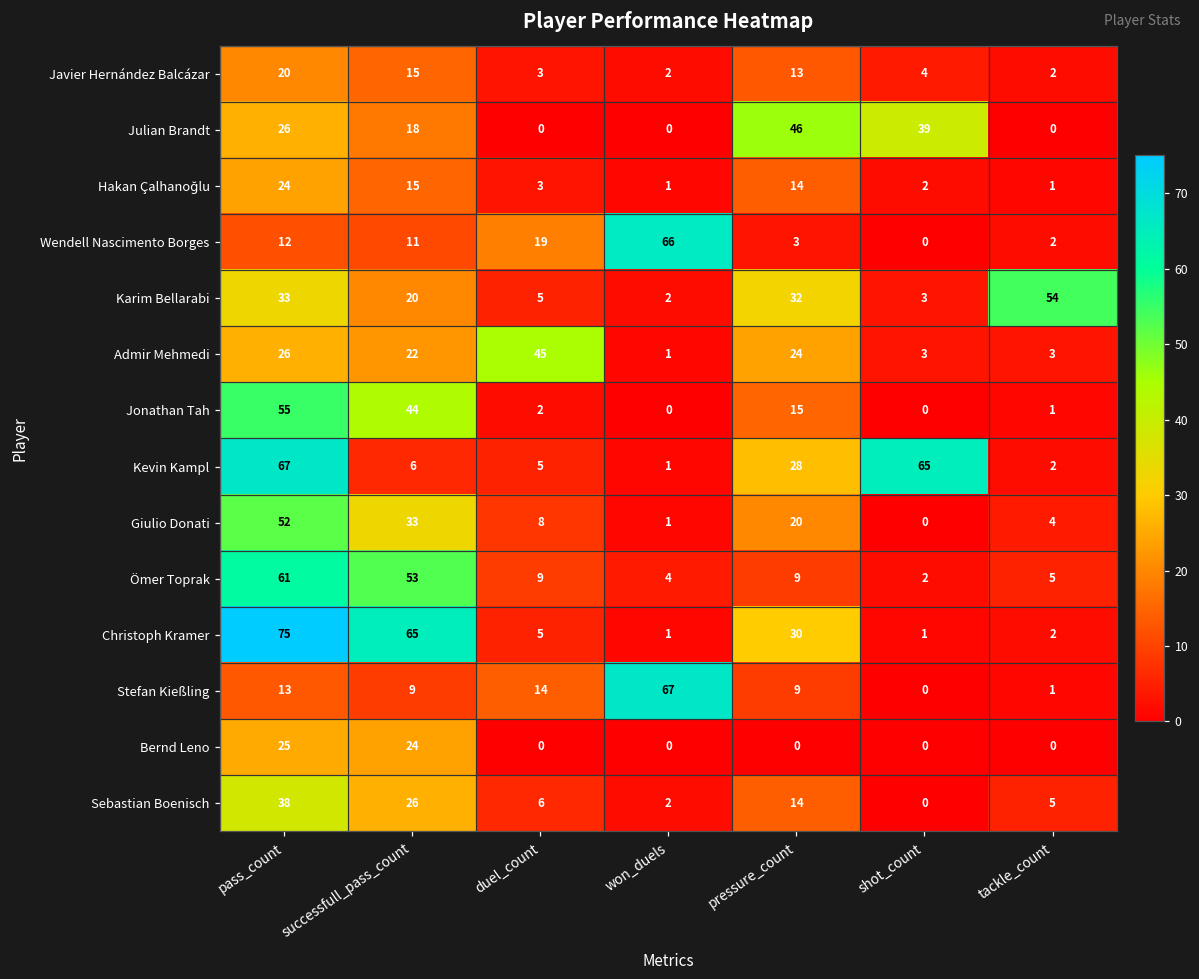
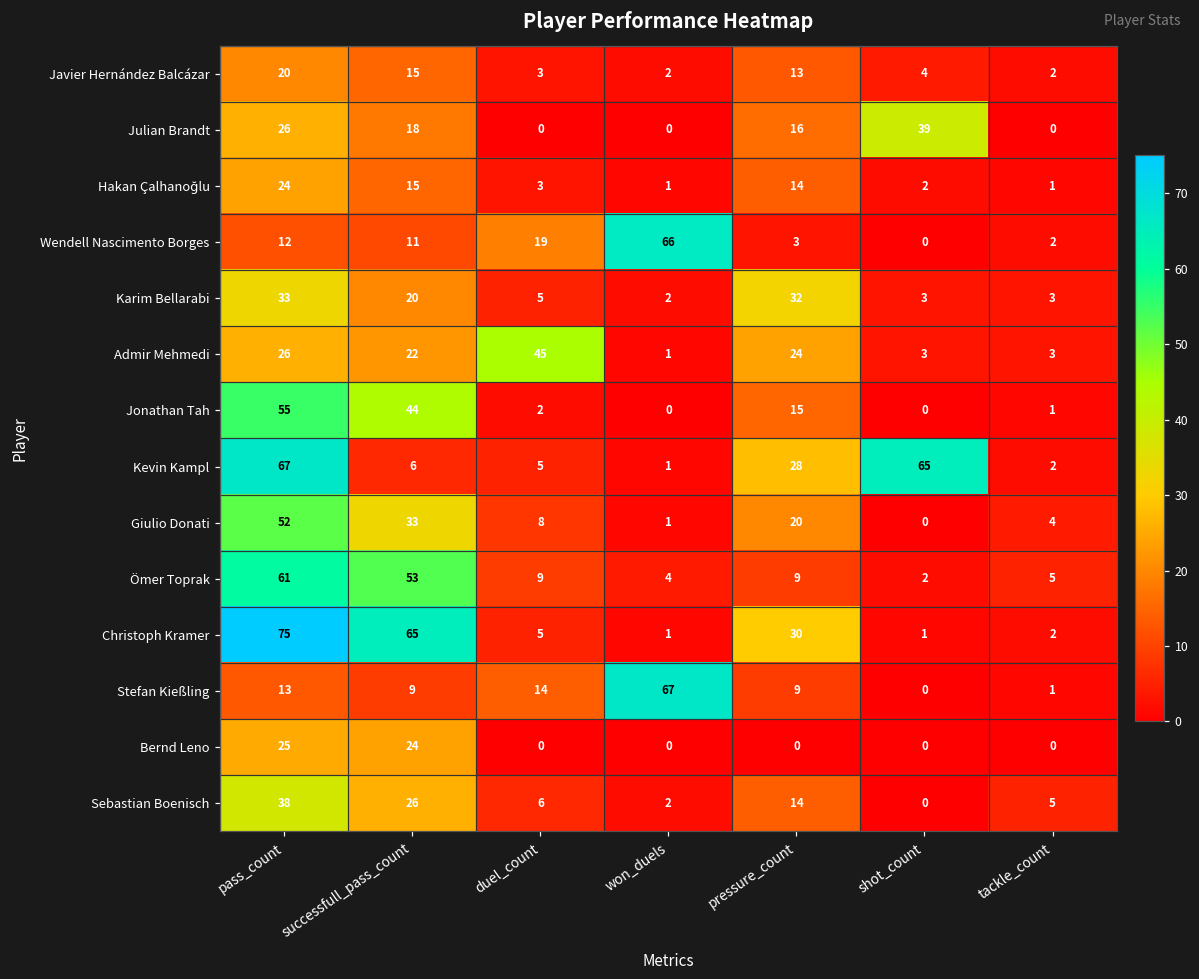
  {
    "Javier Hernández Balcázar": {
      "pass_count": 20,
      "successfull_pass_count": 15,
      "duel_count": 3,
      "won_duels": 2,
      "pressure_count": 13,
      "shot_count": 4,
      "tackle_count": 2
    },
    "Julian Brandt": {
      "pass_count": 26,
      "successfull_pass_count": 18,
      "duel_count": 0,
      "won_duels": 0,
-     "pressure_count": 46,
+     "pressure_count": 16,
      "shot_count": 39,
      "tackle_count": 0
    },
    "Hakan Çalhanoğlu": {
      "pass_count": 24,
      "successfull_pass_count": 15,
      "duel_count": 3,
      "won_duels": 1,
      "pressure_count": 14,
      "shot_count": 2,
      "tackle_count": 1
    },
    "Wendell Nascimento Borges": {
      "pass_count": 12,
      "successfull_pass_count": 11,
      "duel_count": 19,
      "won_duels": 66,
      "pressure_count": 3,
      "shot_count": 0,
      "tackle_count": 2
    },
    "Karim Bellarabi": {
      "pass_count": 33,
      "successfull_pass_count": 20,
      "duel_count": 5,
      "won_duels": 2,
      "pressure_count": 32,
      "shot_count": 3,
-     "tackle_count": 54
+     "tackle_count": 3
    },
    "Admir Mehmedi": {
      "pass_count": 26,
      "successfull_pass_count": 22,
      "duel_count": 45,
      "won_duels": 1,
      "pressure_count": 24,
      "shot_count": 3,
      "tackle_count": 3
    },
    "Jonathan Tah": {
      "pass_count": 55,
      "successfull_pass_count": 44,
      "duel_count": 2,
      "won_duels": 0,
      "pressure_count": 15,
      "shot_count": 0,
      "tackle_count": 1
    },
    "Kevin Kampl": {
      "pass_count": 67,
      "successfull_pass_count": 6,
      "duel_count": 5,
      "won_duels": 1,
      "pressure_count": 28,
      "shot_count": 65,
      "tackle_count": 2
    },
    "Giulio Donati": {
      "pass_count": 52,
      "successfull_pass_count": 33,
      "duel_count": 8,
      "won_duels": 1,
      "pressure_count": 20,
      "shot_count": 0,
      "tackle_count": 4
    },
    "Ömer Toprak": {
      "pass_count": 61,
      "successfull_pass_count": 53,
      "duel_count": 9,
      "won_duels": 4,
      "pressure_count": 9,
      "shot_count": 2,
      "tackle_count": 5
    },
    "Christoph Kramer": {
      "pass_count": 75,
      "successfull_pass_count": 65,
      "duel_count": 5,
      "won_duels": 1,
      "pressure_count": 30,
      "shot_count": 1,
      "tackle_count": 2
    },
    "Stefan Kießling": {
      "pass_count": 13,
      "successfull_pass_count": 9,
      "duel_count": 14,
      "won_duels": 67,
      "pressure_count": 9,
      "shot_count": 0,
      "tackle_count": 1
    },
    "Bernd Leno": {
      "pass_count": 25,
      "successfull_pass_count": 24,
      "duel_count": 0,
      "won_duels": 0,
      "pressure_count": 0,
      "shot_count": 0,
      "tackle_count": 0
    },
    "Sebastian Boenisch": {
      "pass_count": 38,
      "successfull_pass_count": 26,
      "duel_count": 6,
      "won_duels": 2,
      "pressure_count": 14,
      "shot_count": 0,
      "tackle_count": 5
    }
  }
